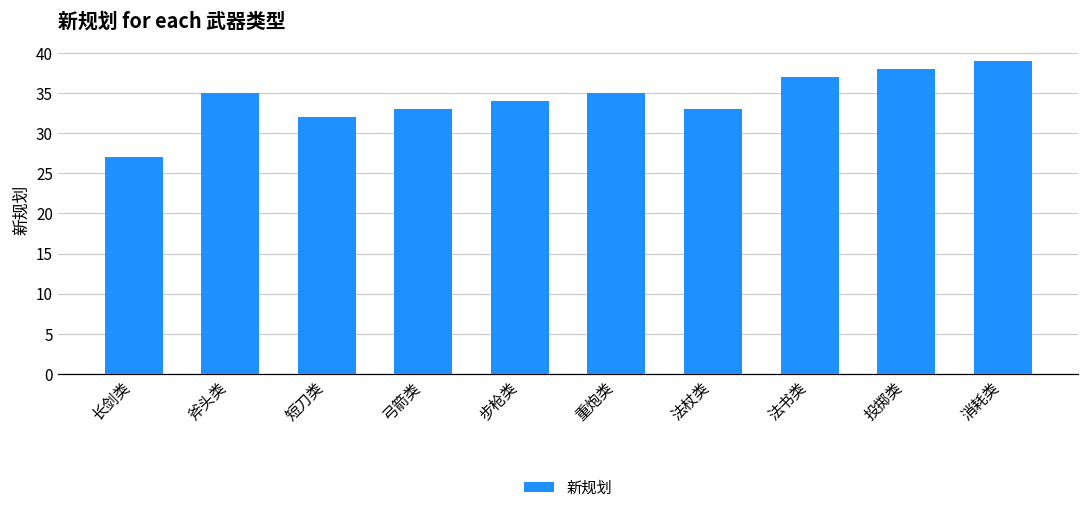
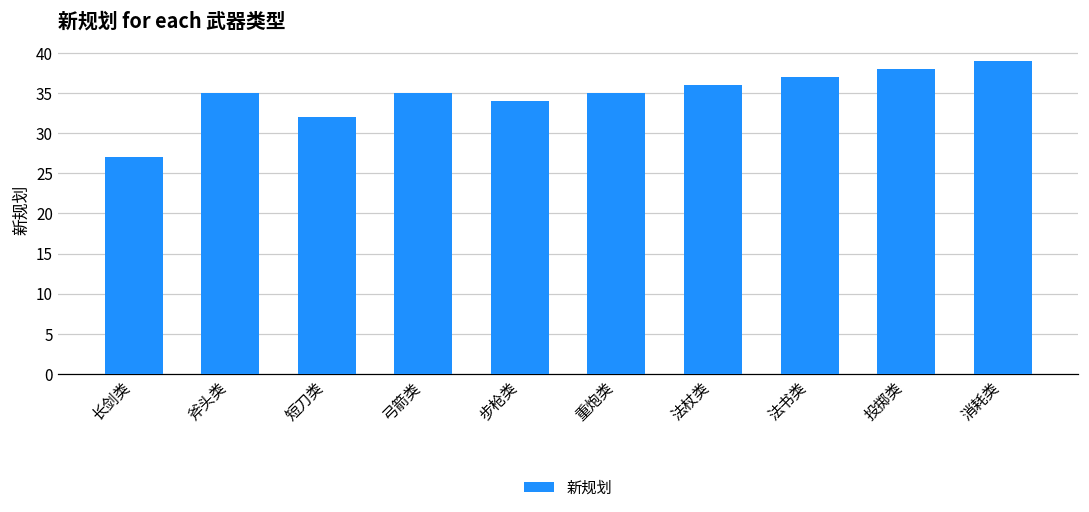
  {
    "长剑类": 27,
    "斧头类": 35,
    "短刀类": 32,
-   "弓箭类": 33,
+   "弓箭类": 35,
    "步枪类": 34,
    "重炮类": 35,
-   "法杖类": 33,
+   "法杖类": 36,
    "法书类": 37,
    "投掷类": 38,
    "消耗类": 39
  }
